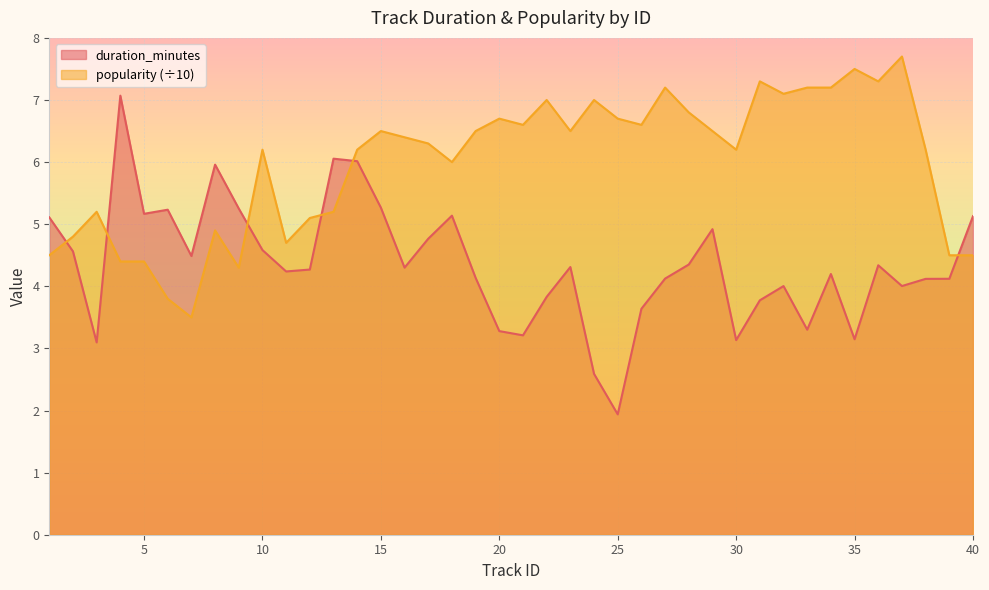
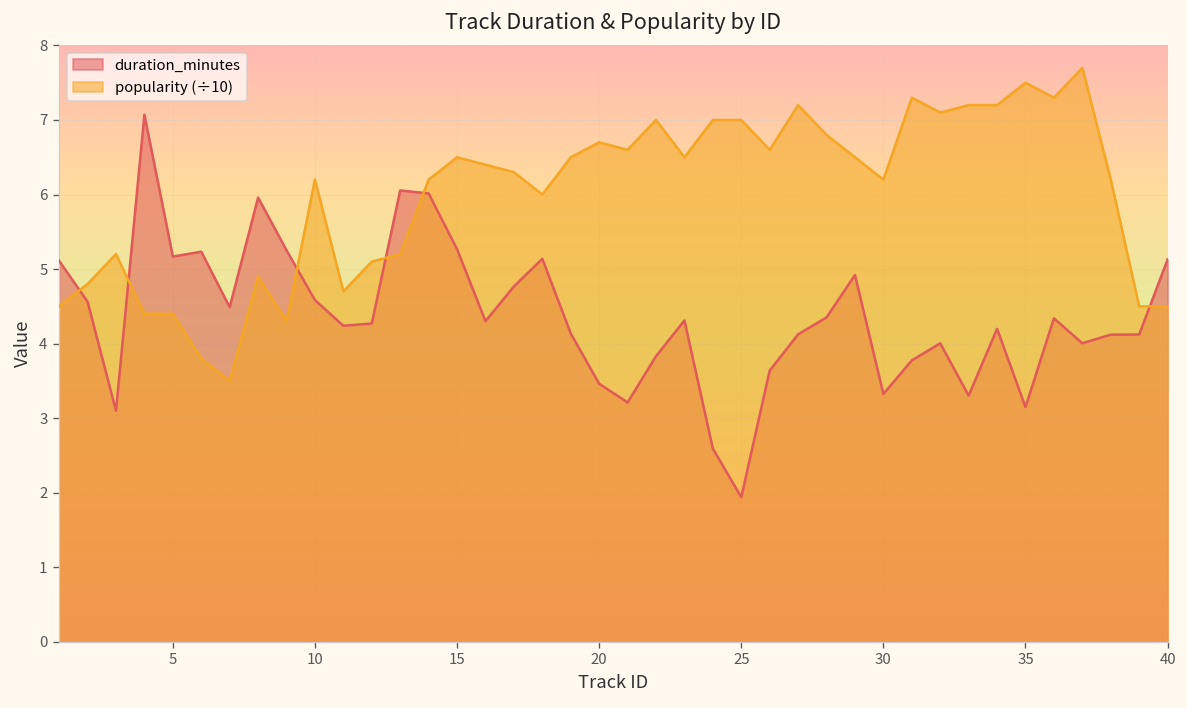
  {
    "duration_minutes": {
      "5": 5.2,
      "10": 4.6,
      "15": 5.3,
-     "20": 3.3,
+     "20": 3.5,
      "25": 1.9,
-     "30": 3.1,
+     "30": 3.3,
      "35": 3.1,
      "40": 5.1
    },
    "popularity (÷10)": {
      "5": 4.4,
      "10": 6.2,
      "15": 6.5,
      "20": 6.7,
-     "25": 6.7,
+     "25": 7.0,
      "30": 6.2,
      "35": 7.5,
      "40": 4.5
    }
  }
